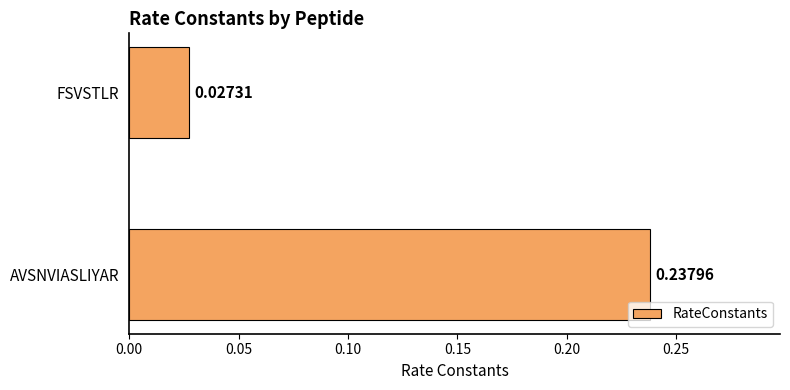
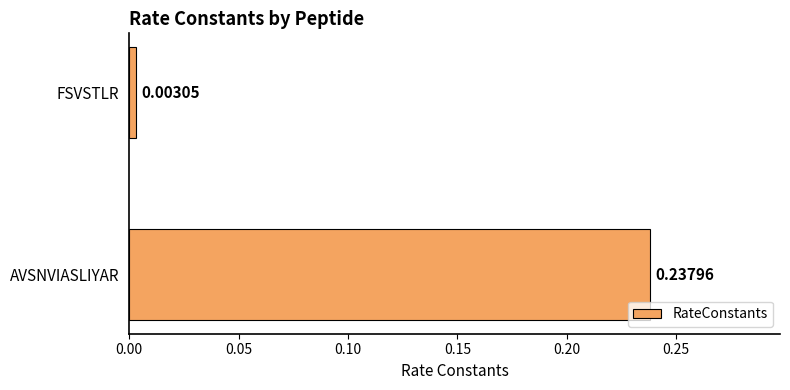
  {
-   "FSVSTLR": 0.02731,
+   "FSVSTLR": 0.00305,
    "AVSNVIASLIYAR": 0.23796
  }
